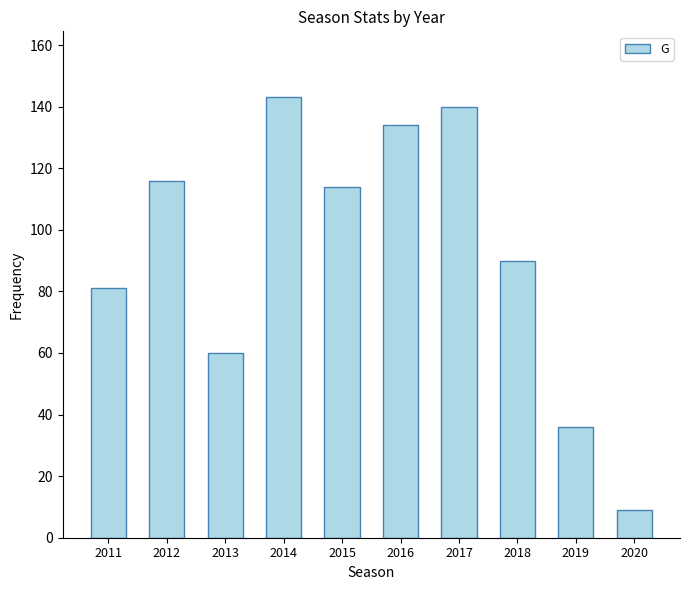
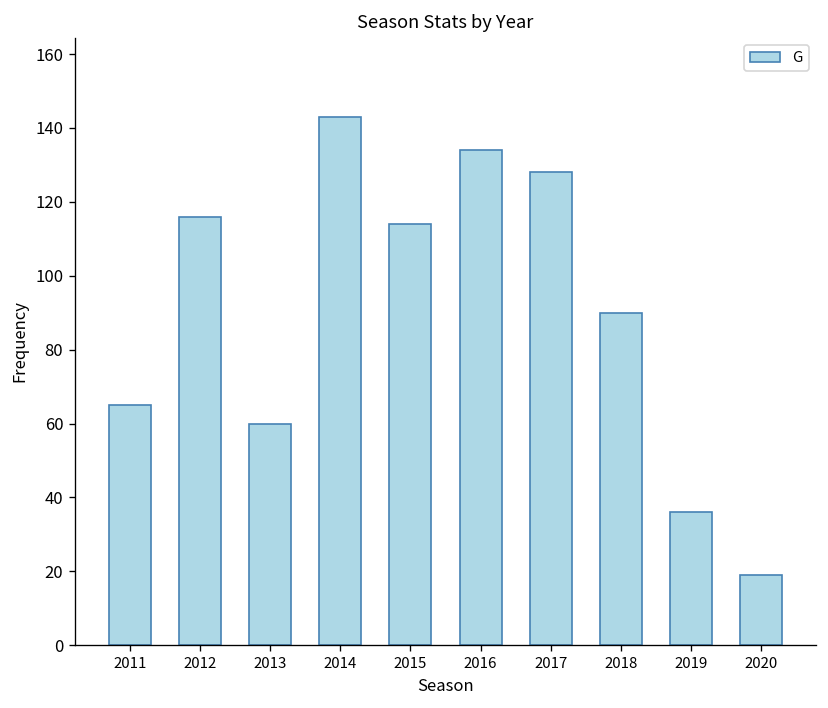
  {
-   "2011": 81,
+   "2011": 65,
    "2012": 116,
    "2013": 60,
    "2014": 143,
    "2015": 114,
    "2016": 134,
-   "2017": 140,
+   "2017": 128,
    "2018": 90,
    "2019": 36,
-   "2020": 9
+   "2020": 19
  }
